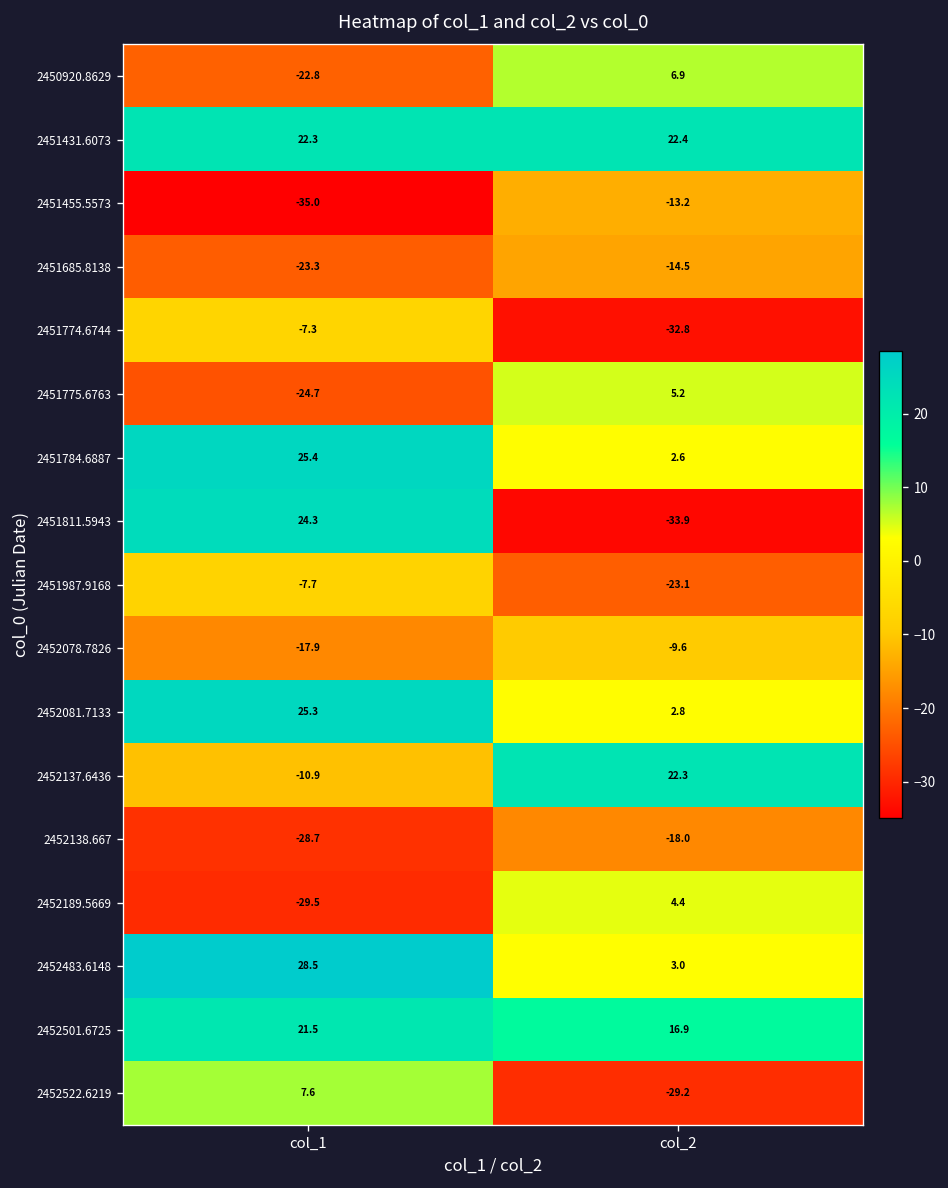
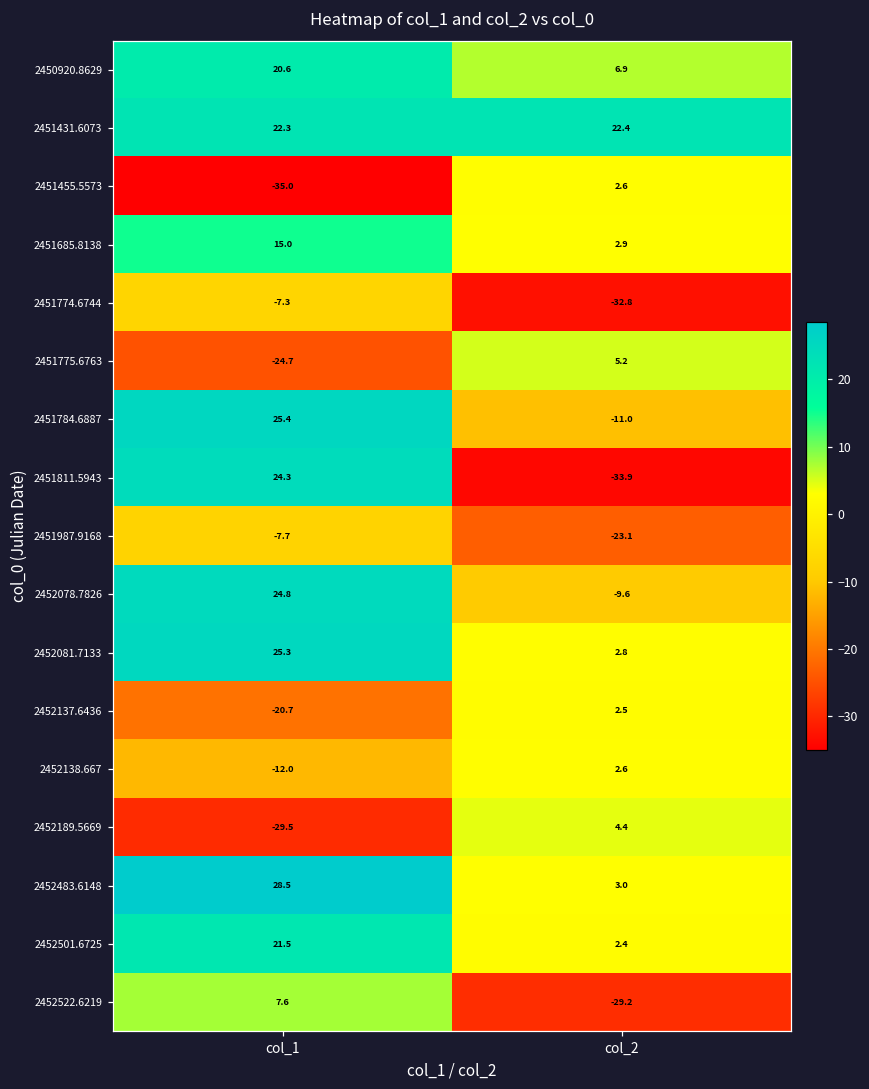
  {
    "2450920.8629": {
-     "col_1": -22.8,
+     "col_1": 20.6,
      "col_2": 6.9
    },
    "2451431.6073": {
      "col_1": 22.3,
      "col_2": 22.4
    },
    "2451455.5573": {
      "col_1": -35.0,
-     "col_2": -13.2
+     "col_2": 2.6
    },
    "2451685.8138": {
-     "col_1": -23.3,
-     "col_2": -14.5
+     "col_1": 15.0,
+     "col_2": 2.9
    },
    "2451774.6744": {
      "col_1": -7.3,
      "col_2": -32.8
    },
    "2451775.6763": {
      "col_1": -24.7,
      "col_2": 5.2
    },
    "2451784.6887": {
      "col_1": 25.4,
-     "col_2": 2.6
+     "col_2": -11.0
    },
    "2451811.5943": {
      "col_1": 24.3,
      "col_2": -33.9
    },
    "2451987.9168": {
      "col_1": -7.7,
      "col_2": -23.1
    },
    "2452078.7826": {
-     "col_1": -17.9,
+     "col_1": 24.8,
      "col_2": -9.6
    },
    "2452081.7133": {
      "col_1": 25.3,
      "col_2": 2.8
    },
    "2452137.6436": {
-     "col_1": -10.9,
-     "col_2": 22.3
+     "col_1": -20.7,
+     "col_2": 2.5
    },
    "2452138.667": {
-     "col_1": -28.7,
-     "col_2": -18.0
+     "col_1": -12.0,
+     "col_2": 2.6
    },
    "2452189.5669": {
      "col_1": -29.5,
      "col_2": 4.4
    },
    "2452483.6148": {
      "col_1": 28.5,
      "col_2": 3.0
    },
    "2452501.6725": {
      "col_1": 21.5,
-     "col_2": 16.9
+     "col_2": 2.4
    },
    "2452522.6219": {
      "col_1": 7.6,
      "col_2": -29.2
    }
  }
